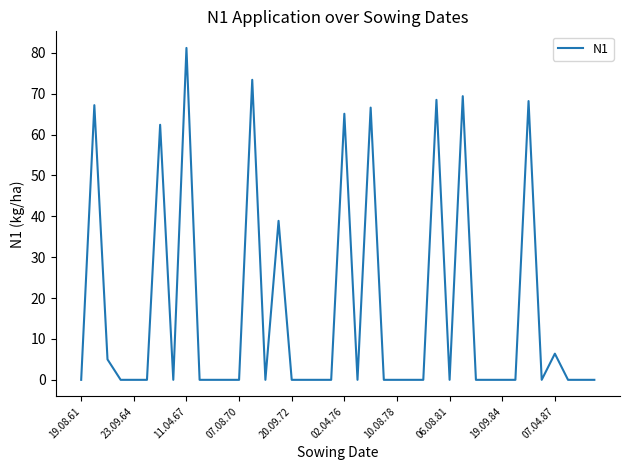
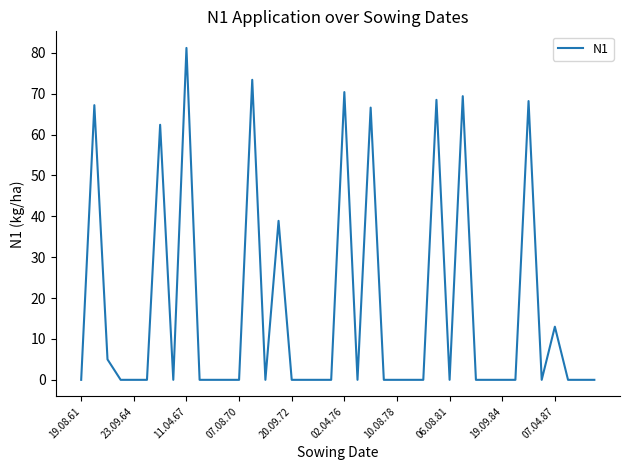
  {
    "19.08.61": 0,
    "23.09.64": 0,
    "11.04.67": 81,
    "07.08.70": 0,
    "20.09.72": 0,
-   "02.04.76": 65,
+   "02.04.76": 70,
    "10.08.78": 0,
    "06.08.81": 0,
    "19.09.84": 0,
-   "07.04.87": 6
+   "07.04.87": 13
  }
